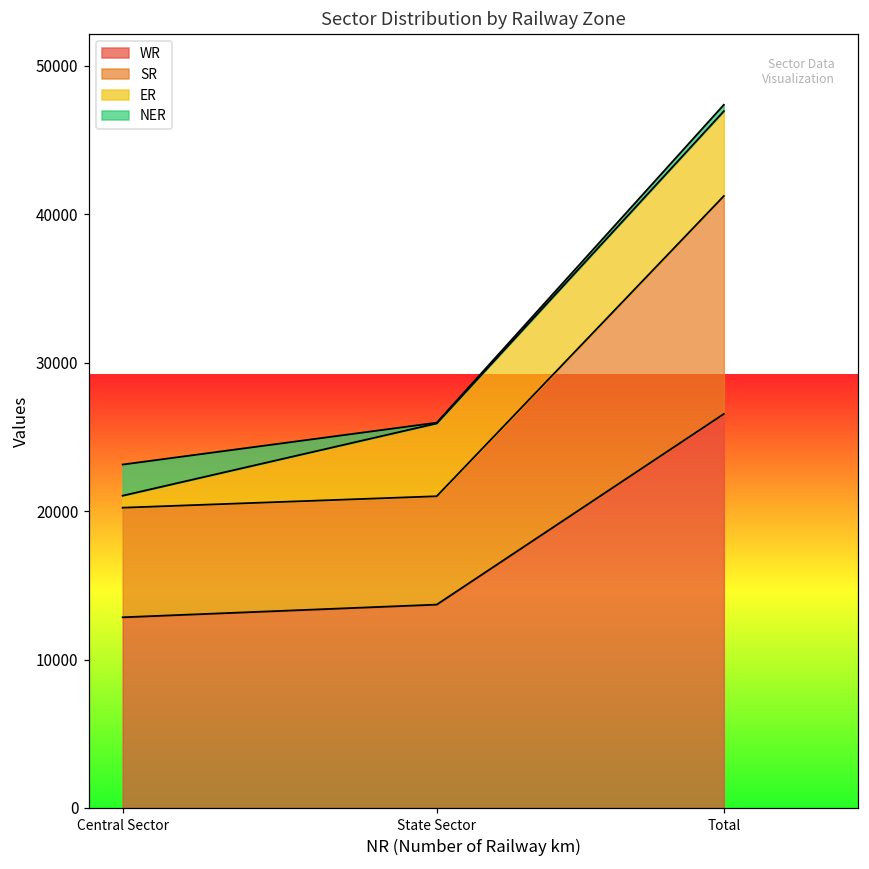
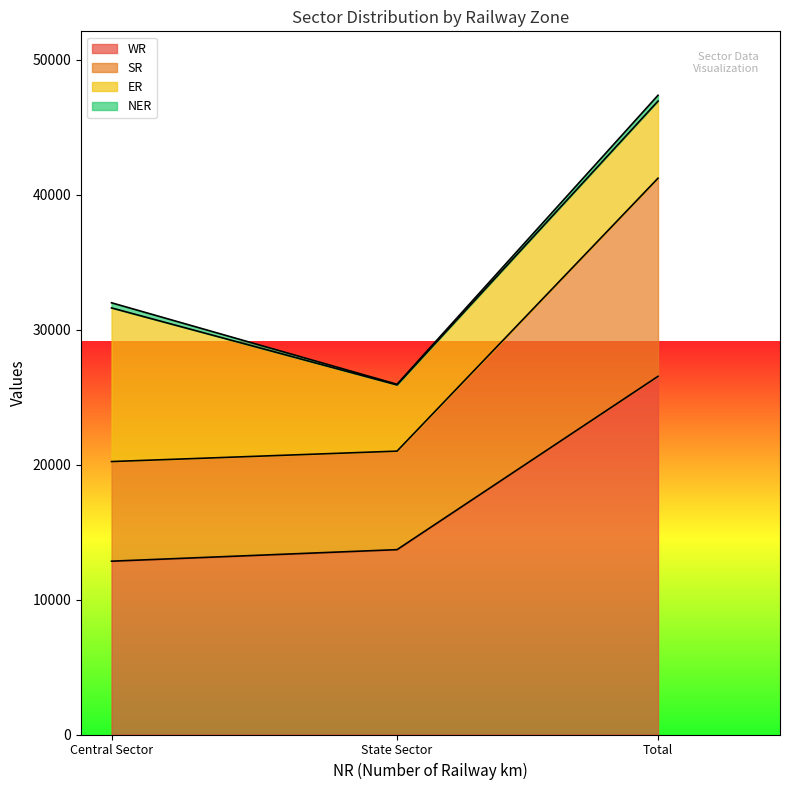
  {
    "ER": {
-     "Central Sector": 800,
+     "Central Sector": 11400,
      "Total": 5700
    },
    "NER": {
-     "Central Sector": 2100,
+     "Central Sector": 400,
      "Total": 400
    }
  }
